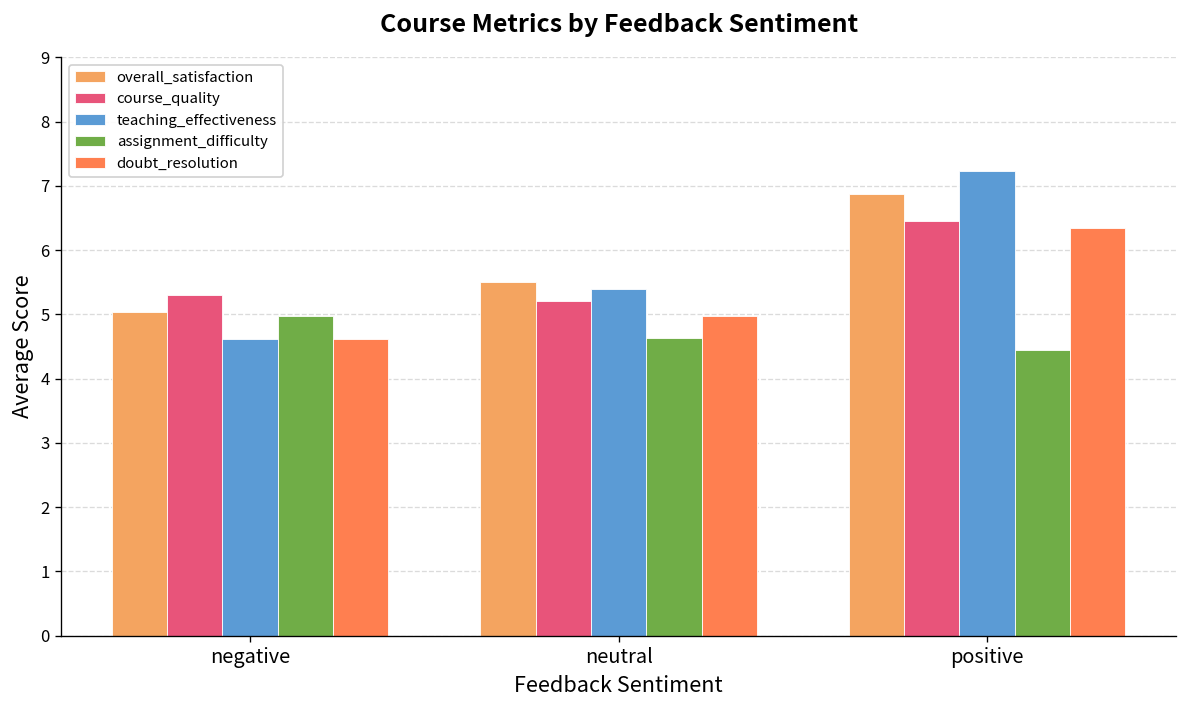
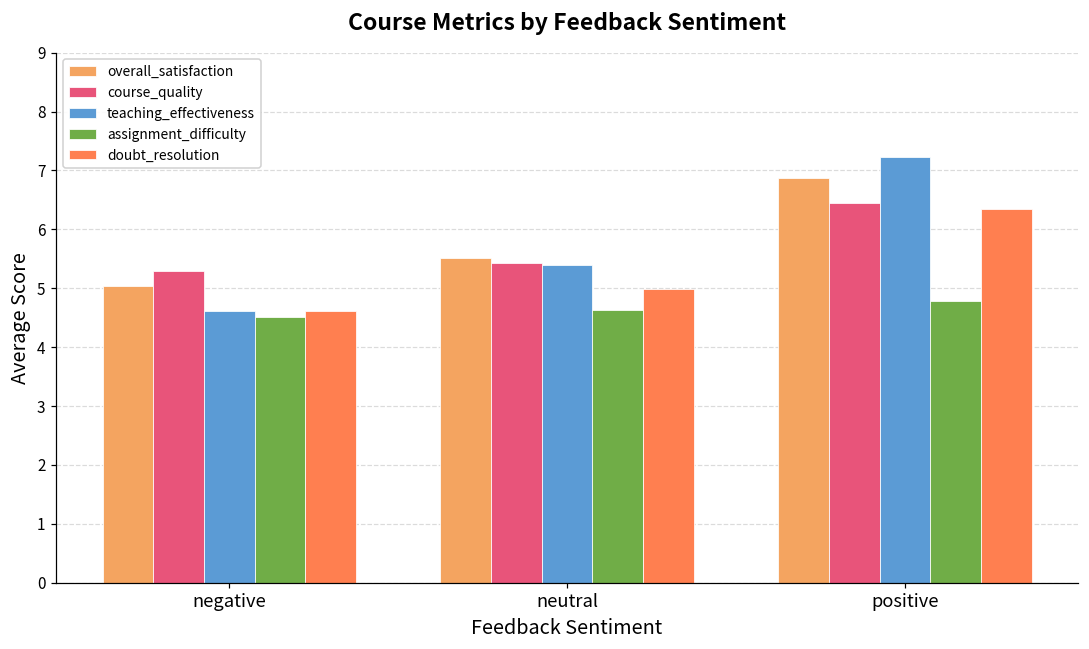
  {
    "course_quality": {
      "negative": 5.3,
-     "neutral": 5.2,
+     "neutral": 5.4,
      "positive": 6.5
    },
    "teaching_effectiveness": {
      "negative": 4.6,
      "neutral": 5.4,
      "positive": 7.2
    },
    "assignment_difficulty": {
-     "negative": 5.0,
+     "negative": 4.5,
      "neutral": 4.6,
-     "positive": 4.5
+     "positive": 4.8
    }
  }
